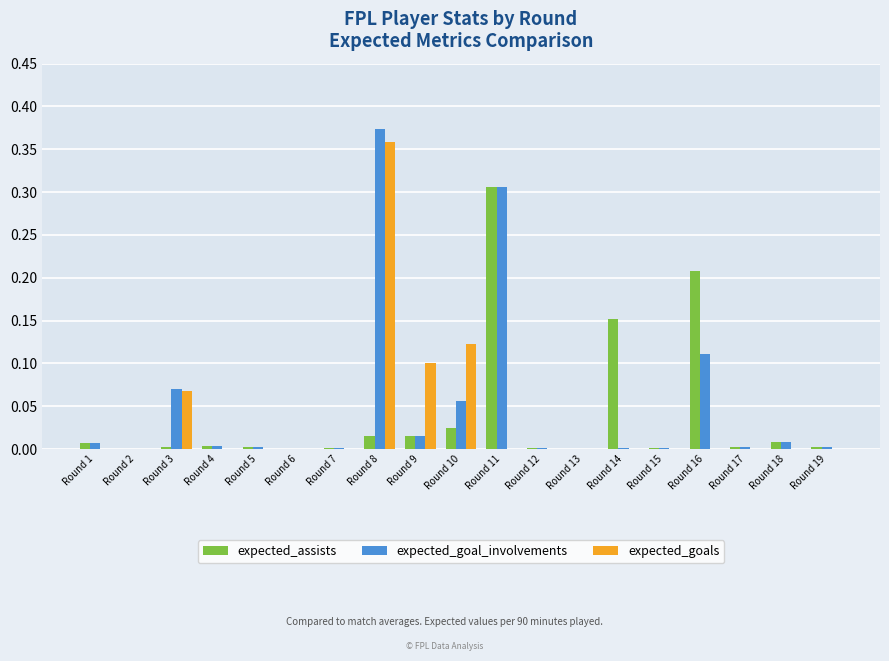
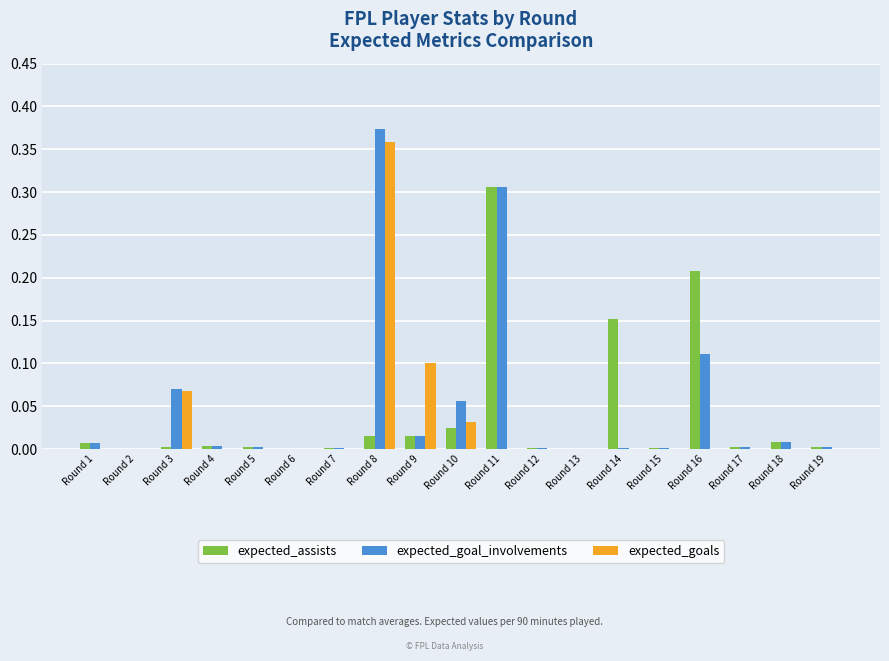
  {
    "expected_assists": {
      "Round 1": 0.01,
      "Round 2": 0.00,
      "Round 4": 0.00,
      "Round 8": 0.02,
      "Round 9": 0.02,
      "Round 10": 0.02,
      "Round 11": 0.31,
      "Round 14": 0.15,
      "Round 16": 0.21,
      "Round 18": 0.01
    },
    "expected_goal_involvements": {
      "Round 1": 0.01,
      "Round 2": 0.00,
      "Round 3": 0.07,
      "Round 4": 0.00,
      "Round 8": 0.37,
      "Round 9": 0.02,
      "Round 10": 0.06,
      "Round 11": 0.31,
      "Round 16": 0.11,
      "Round 18": 0.01
    },
    "expected_goals": {
      "Round 1": 0.00,
      "Round 2": 0.00,
      "Round 3": 0.07,
      "Round 4": 0.00,
      "Round 5": 0.00,
      "Round 6": 0.00,
      "Round 7": 0.00,
      "Round 8": 0.36,
      "Round 9": 0.10,
-     "Round 10": 0.12,
+     "Round 10": 0.03,
      "Round 11": 0.00,
      "Round 12": 0.00,
      "Round 13": 0.00,
      "Round 14": 0.00,
      "Round 15": 0.00,
      "Round 16": 0.00,
      "Round 17": 0.00,
      "Round 18": 0.00,
      "Round 19": 0.00
    }
  }
